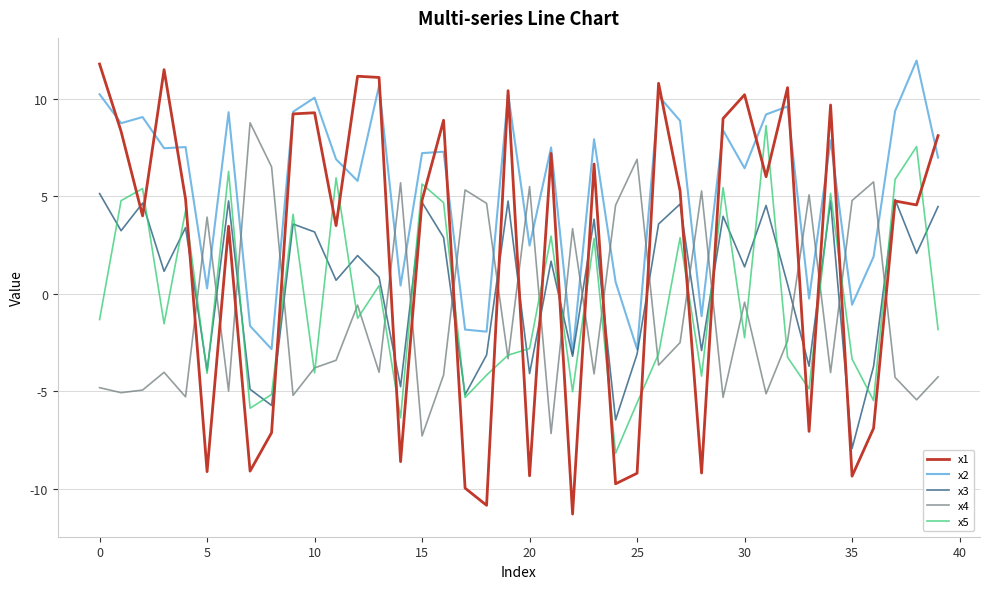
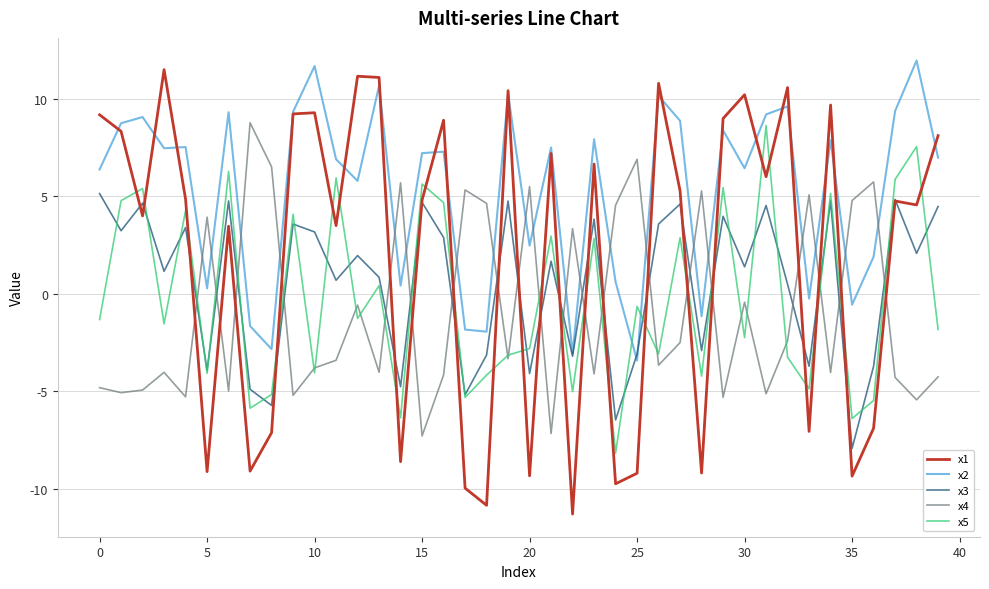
  {
    "x1": {
-     "0": 11.8,
+     "0": 9.2,
      "5": -9.1,
      "10": 9.3,
      "20": -9.3,
      "25": -9.2,
      "30": 10.2,
      "35": -9.3
    },
    "x2": {
-     "0": 10.2,
+     "0": 6.4,
      "5": 0.3,
-     "10": 10.1,
+     "10": 11.7,
      "15": 7.2,
      "20": 2.5,
-     "25": -2.8,
+     "25": -3.4,
      "30": 6.4,
      "35": -0.6
    },
    "x3": {
      "0": 5.1,
      "5": -3.9,
      "10": 3.2,
      "20": -4.1,
      "25": -3.1,
      "30": 1.4,
      "35": -7.9
    },
    "x4": {
      "0": -4.8,
      "5": 3.9,
      "10": -3.8,
      "15": -7.3,
      "20": 5.5,
      "25": 6.9,
      "30": -0.4,
      "35": 4.8
    },
    "x5": {
      "0": -1.3,
      "5": -4.1,
      "10": -4.1,
      "15": 5.6,
      "20": -2.8,
-     "25": -5.6,
+     "25": -0.6,
      "30": -2.3,
-     "35": -3.3
+     "35": -6.4
    }
  }
